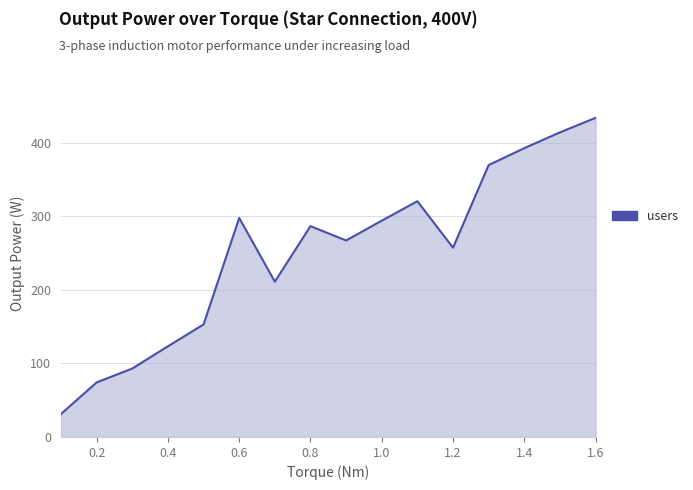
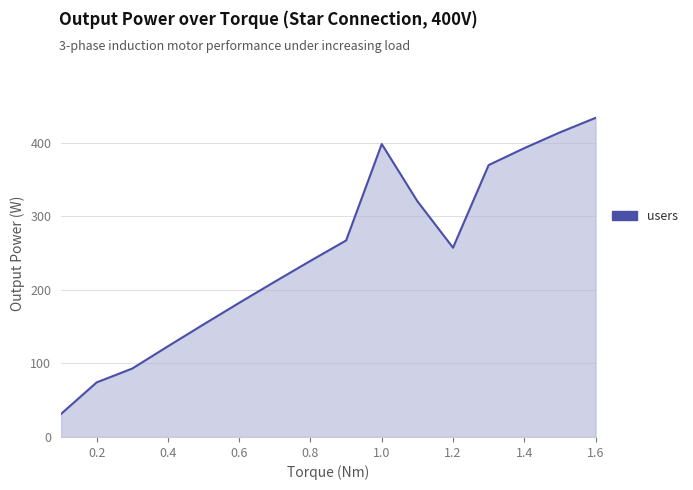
  {
    "0.2": 70,
    "0.4": 120,
-   "0.6": 300,
-   "0.8": 290,
-   "1.0": 290,
+   "0.6": 180,
+   "0.8": 240,
+   "1.0": 400,
    "1.2": 260,
    "1.4": 390,
    "1.6": 430
  }
